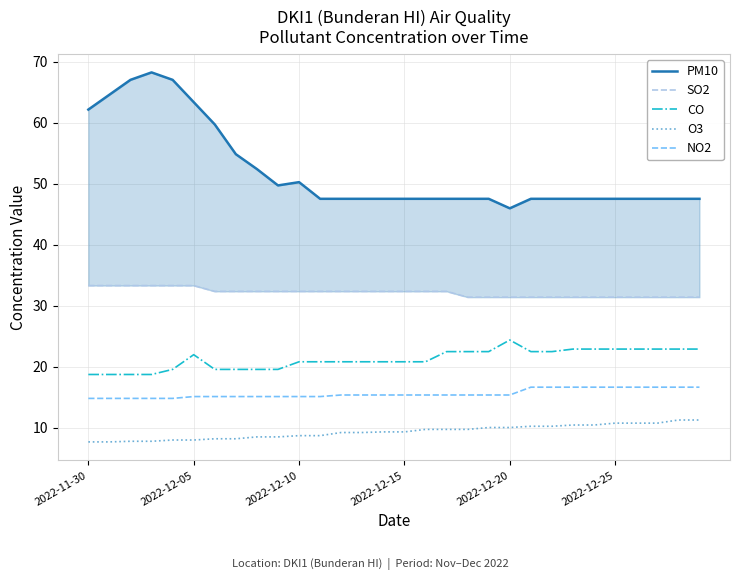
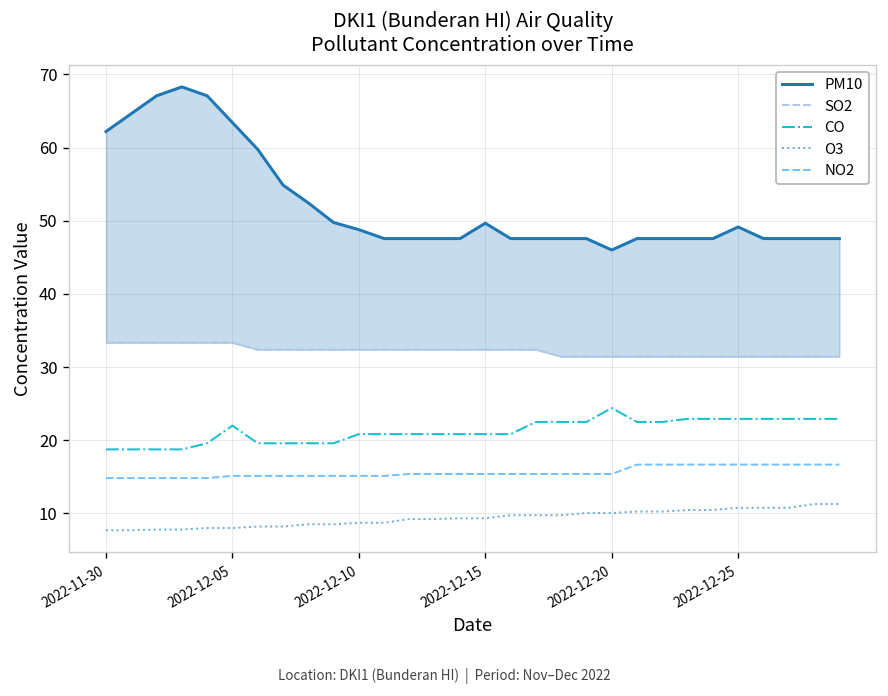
  {
    "PM10": {
      "2022-11-30": 62,
      "2022-12-05": 63,
-     "2022-12-10": 50,
-     "2022-12-15": 48,
+     "2022-12-10": 49,
+     "2022-12-15": 50,
      "2022-12-20": 46,
-     "2022-12-25": 48
+     "2022-12-25": 49
    },
    "SO2": {
      "2022-11-30": 33,
      "2022-12-05": 33,
      "2022-12-10": 32,
      "2022-12-15": 32,
      "2022-12-20": 31,
      "2022-12-25": 31
    },
    "CO": {
      "2022-11-30": 19,
      "2022-12-05": 22,
      "2022-12-10": 21,
      "2022-12-15": 21,
      "2022-12-20": 24,
      "2022-12-25": 23
    }
  }
